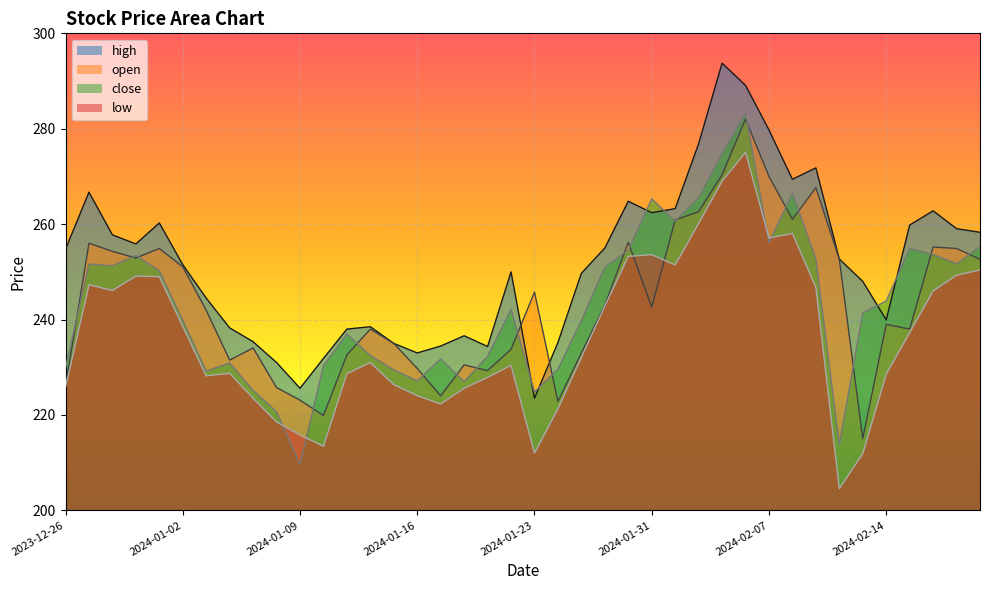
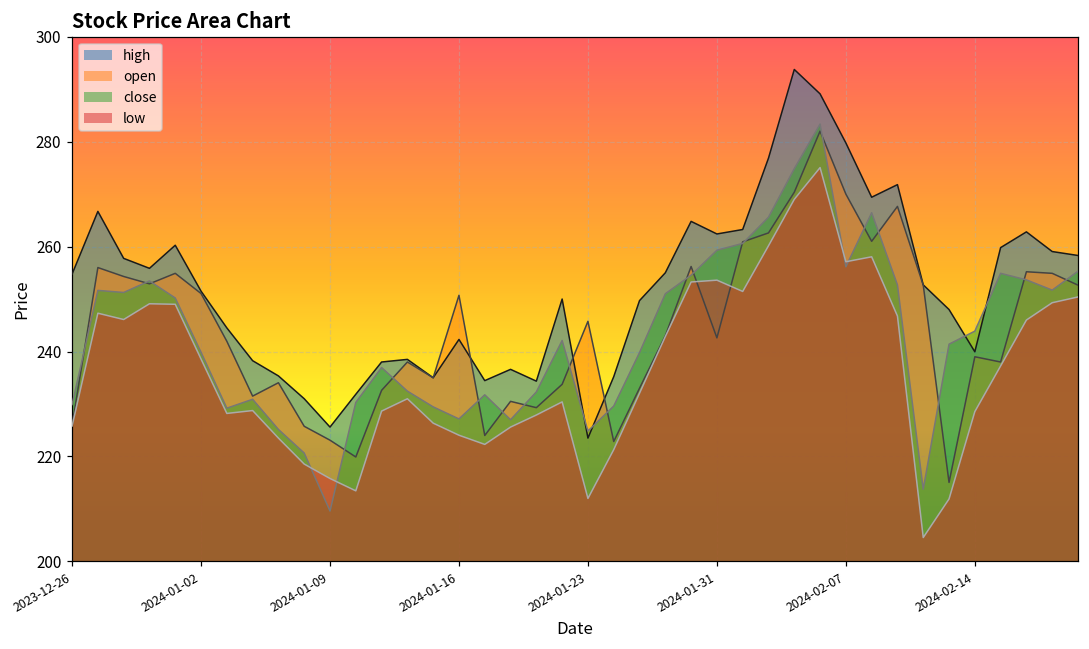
  {
    "high": {
      "2023-12-26": 255,
      "2024-01-09": 226,
-     "2024-01-16": 233,
+     "2024-01-16": 242,
      "2024-01-23": 224,
      "2024-01-31": 262,
      "2024-02-07": 280,
      "2024-02-14": 240
    },
    "open": {
      "2024-01-09": 223,
-     "2024-01-16": 230,
+     "2024-01-16": 251,
      "2024-01-23": 246,
      "2024-01-31": 243,
      "2024-02-07": 270,
      "2024-02-14": 239
    },
    "close": {
      "2023-12-26": 230,
      "2024-01-02": 240,
      "2024-01-09": 210,
      "2024-01-16": 227,
      "2024-01-23": 225,
-     "2024-01-31": 265,
+     "2024-01-31": 259,
      "2024-02-07": 256,
      "2024-02-14": 244
    },
    "low": {
      "2024-01-02": 239,
      "2024-01-09": 216,
      "2024-01-16": 224,
      "2024-01-23": 212,
      "2024-01-31": 254,
      "2024-02-07": 257,
      "2024-02-14": 229
    }
  }
